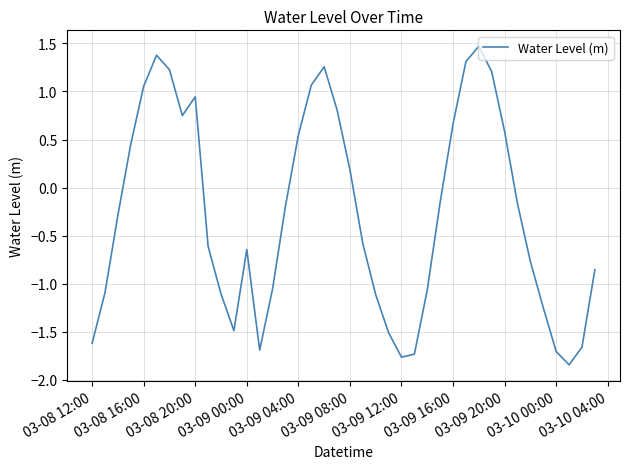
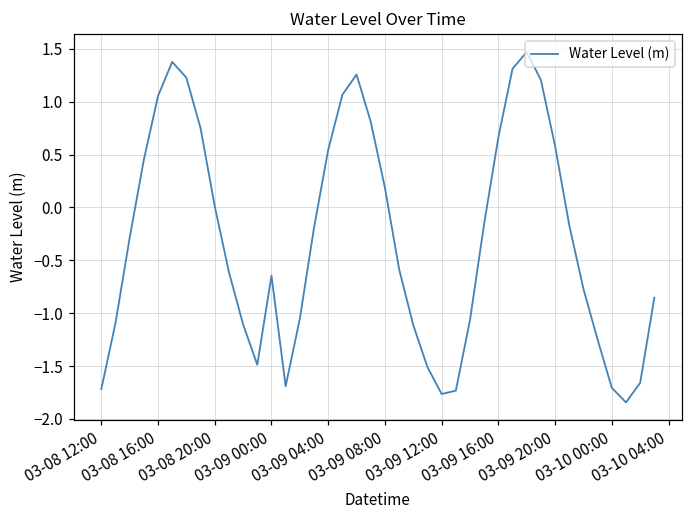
  {
-   "03-08 12:00": -1.6,
+   "03-08 12:00": -1.7,
    "03-08 16:00": 1.1,
-   "03-08 20:00": 0.9,
+   "03-08 20:00": 0.0,
    "03-09 00:00": -0.6,
    "03-09 04:00": 0.5,
    "03-09 08:00": 0.2,
    "03-09 12:00": -1.8,
    "03-09 16:00": 0.7,
    "03-09 20:00": 0.6,
    "03-10 00:00": -1.7
  }
